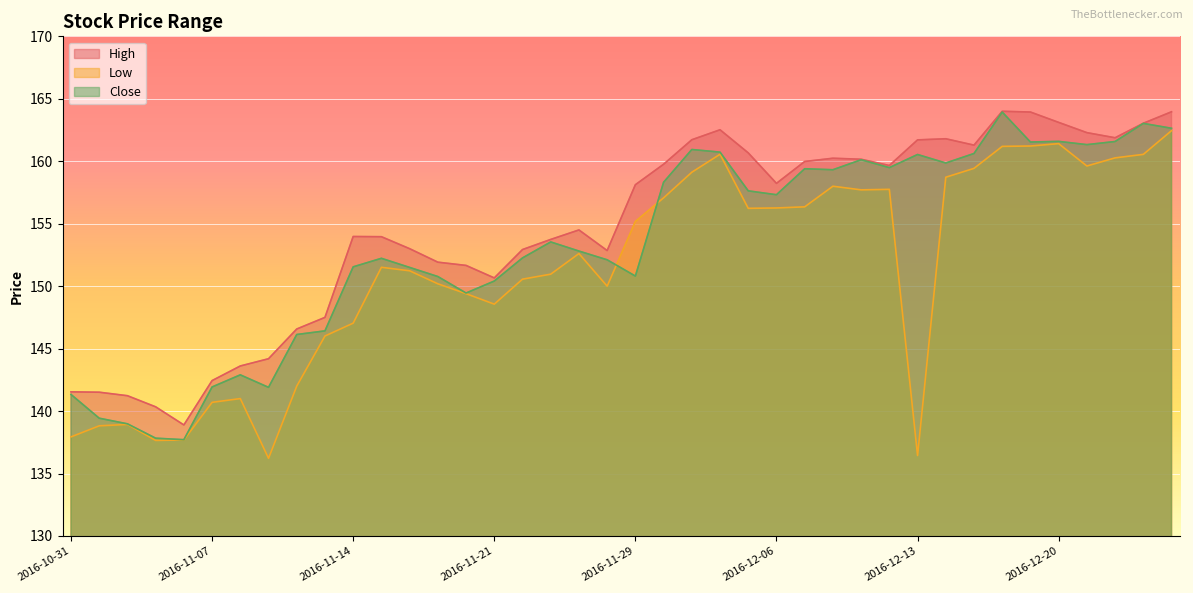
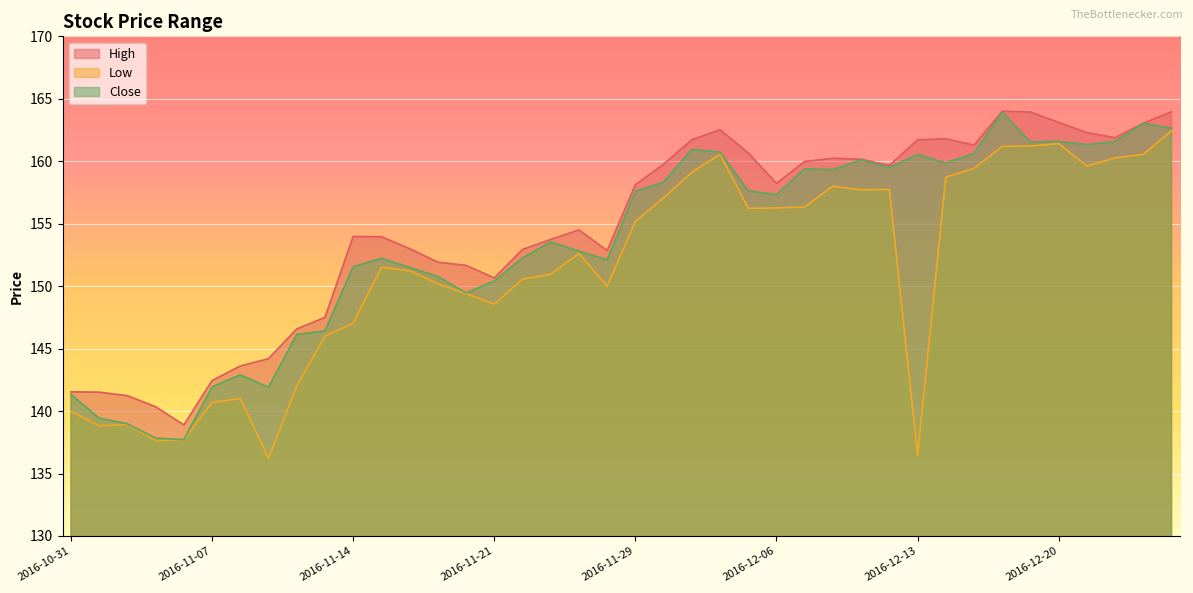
  {
    "High": {
      "2016-10-31": 141.5,
      "2016-11-07": 142.4,
      "2016-11-14": 154.0,
      "2016-11-21": 150.7,
      "2016-11-29": 158.1,
      "2016-12-06": 158.2,
      "2016-12-13": 161.7,
      "2016-12-20": 163.1
    },
    "Low": {
-     "2016-10-31": 137.9,
+     "2016-10-31": 140.0,
      "2016-11-07": 140.7,
      "2016-11-14": 147.0,
      "2016-11-21": 148.6,
      "2016-11-29": 155.2,
      "2016-12-06": 156.3,
      "2016-12-13": 136.4
    },
    "Close": {
      "2016-10-31": 141.3,
      "2016-11-07": 141.9,
      "2016-11-14": 151.5,
      "2016-11-21": 150.4,
-     "2016-11-29": 150.8,
+     "2016-11-29": 157.6,
      "2016-12-06": 157.3,
      "2016-12-13": 160.5
    }
  }
